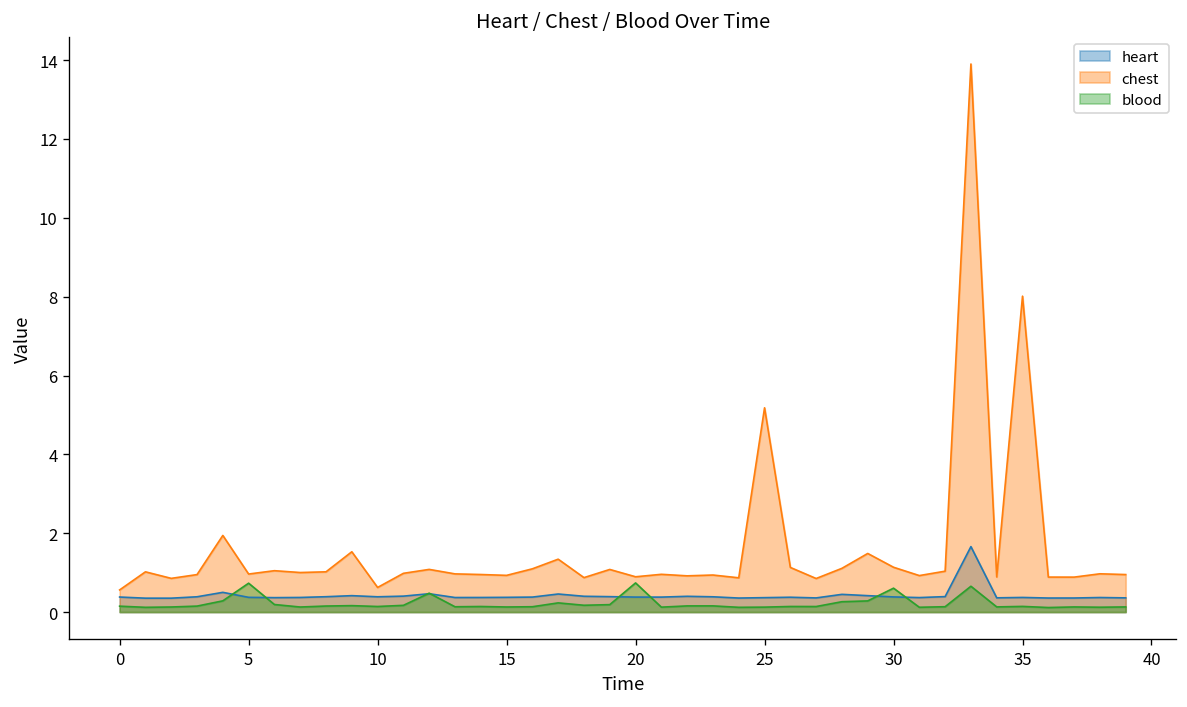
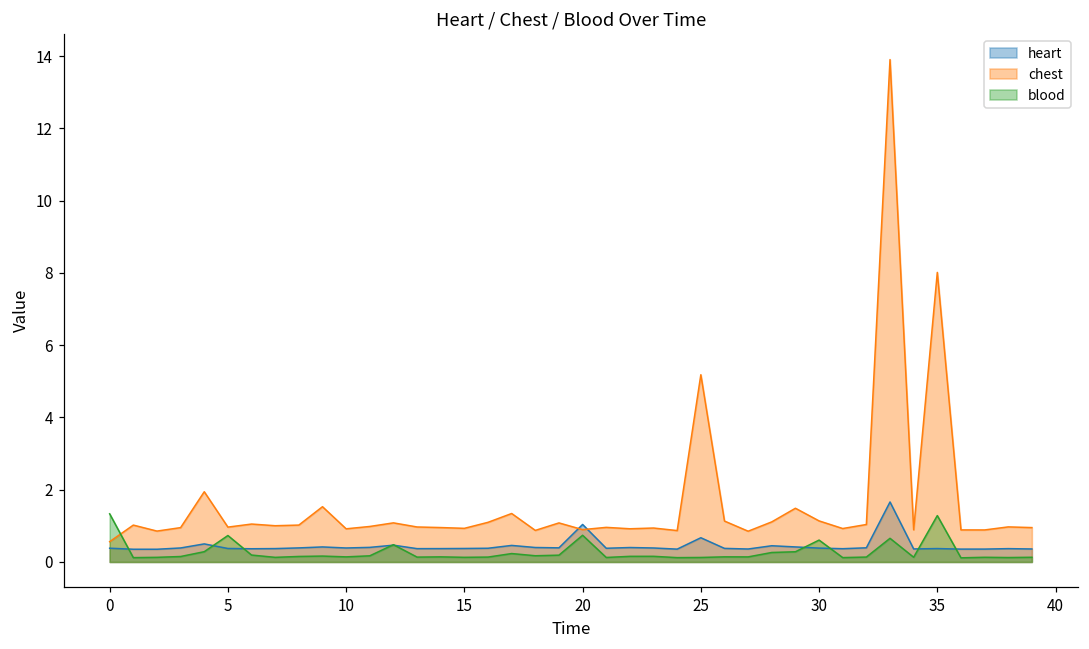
  {
    "heart": {
      "0": 0.4,
      "5": 0.4,
      "10": 0.4,
      "15": 0.4,
-     "20": 0.4,
-     "25": 0.4,
+     "20": 1.0,
+     "25": 0.7,
      "30": 0.4,
      "35": 0.4
    },
    "chest": {
      "0": 0.6,
      "5": 1.0,
-     "10": 0.6,
+     "10": 0.9,
      "15": 0.9,
      "20": 0.9,
      "25": 5.2,
      "30": 1.1,
      "35": 8.0
    },
    "blood": {
-     "0": 0.1,
+     "0": 1.3,
      "5": 0.7,
      "10": 0.1,
      "15": 0.1,
      "20": 0.7,
      "25": 0.1,
      "30": 0.6,
-     "35": 0.1
+     "35": 1.3
    }
  }
